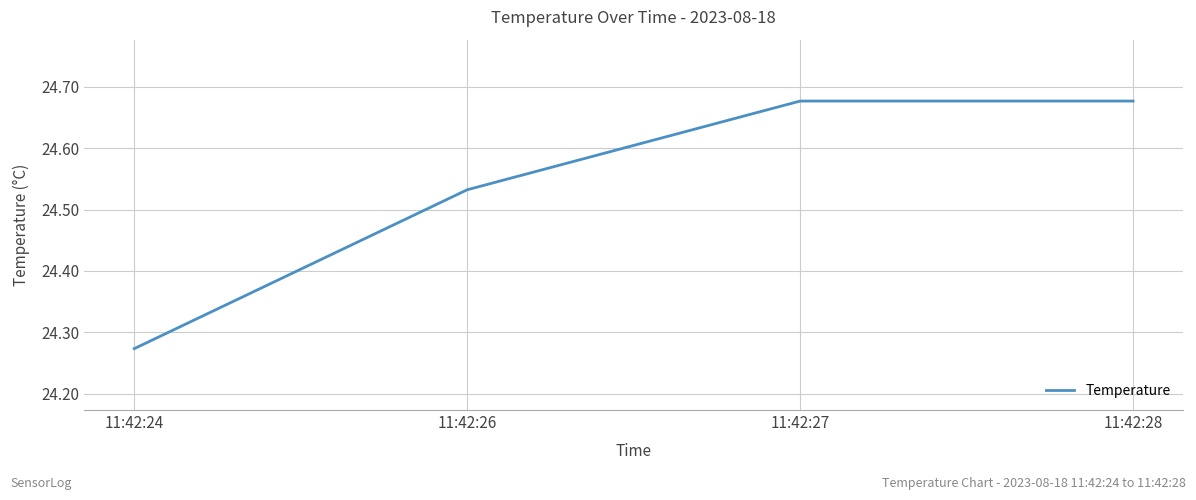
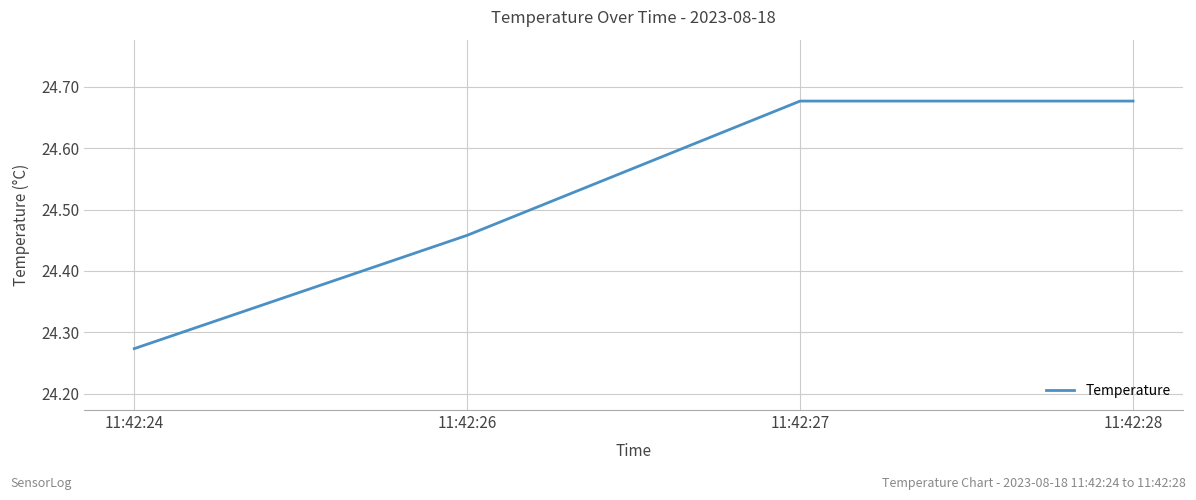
  {
    "11:42:24": 24.27,
-   "11:42:26": 24.53,
+   "11:42:26": 24.46,
    "11:42:27": 24.68,
    "11:42:28": 24.68
  }
